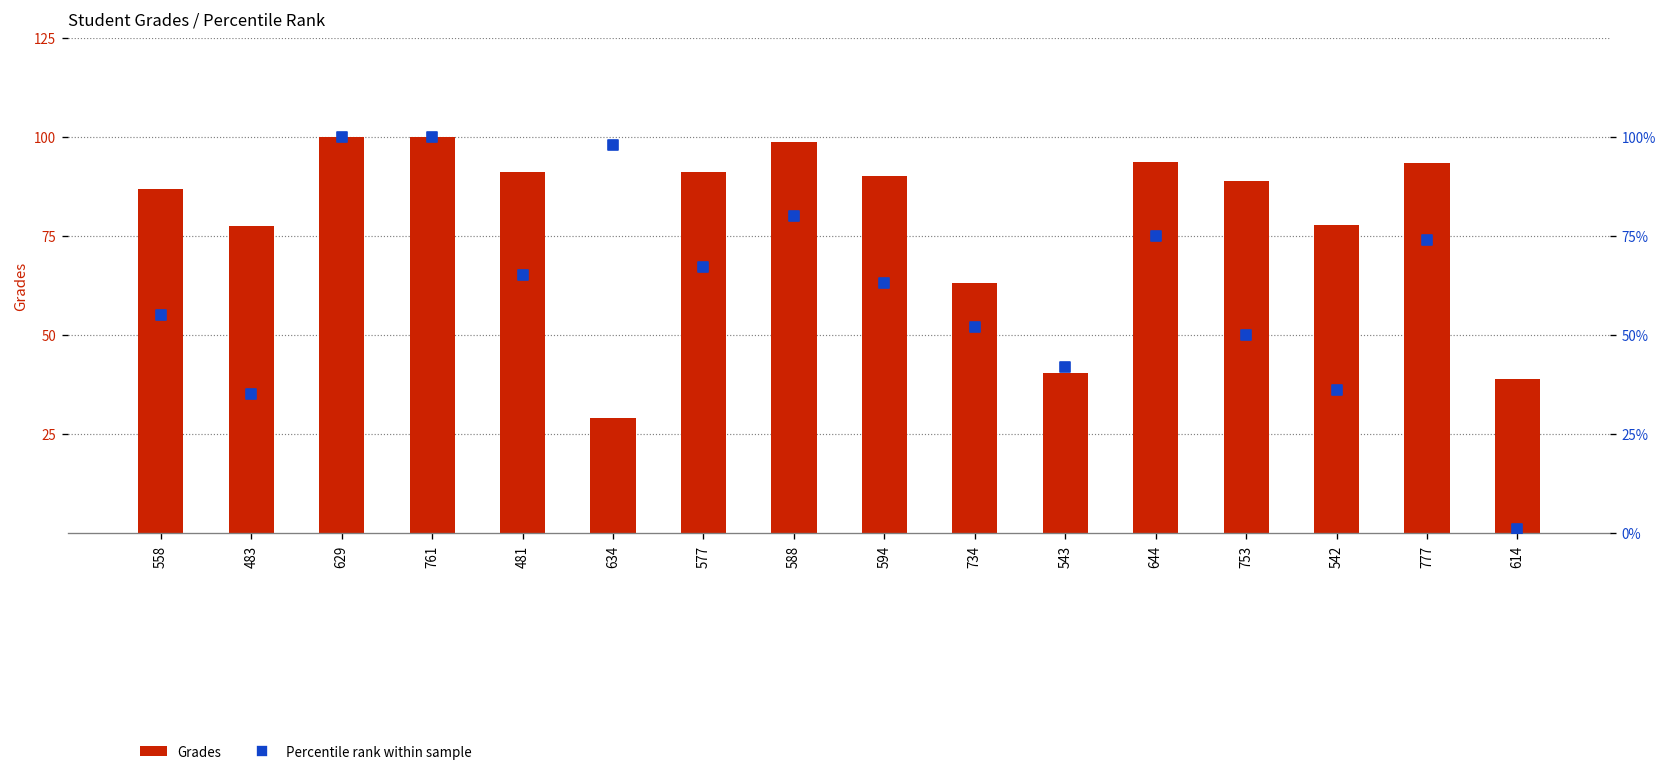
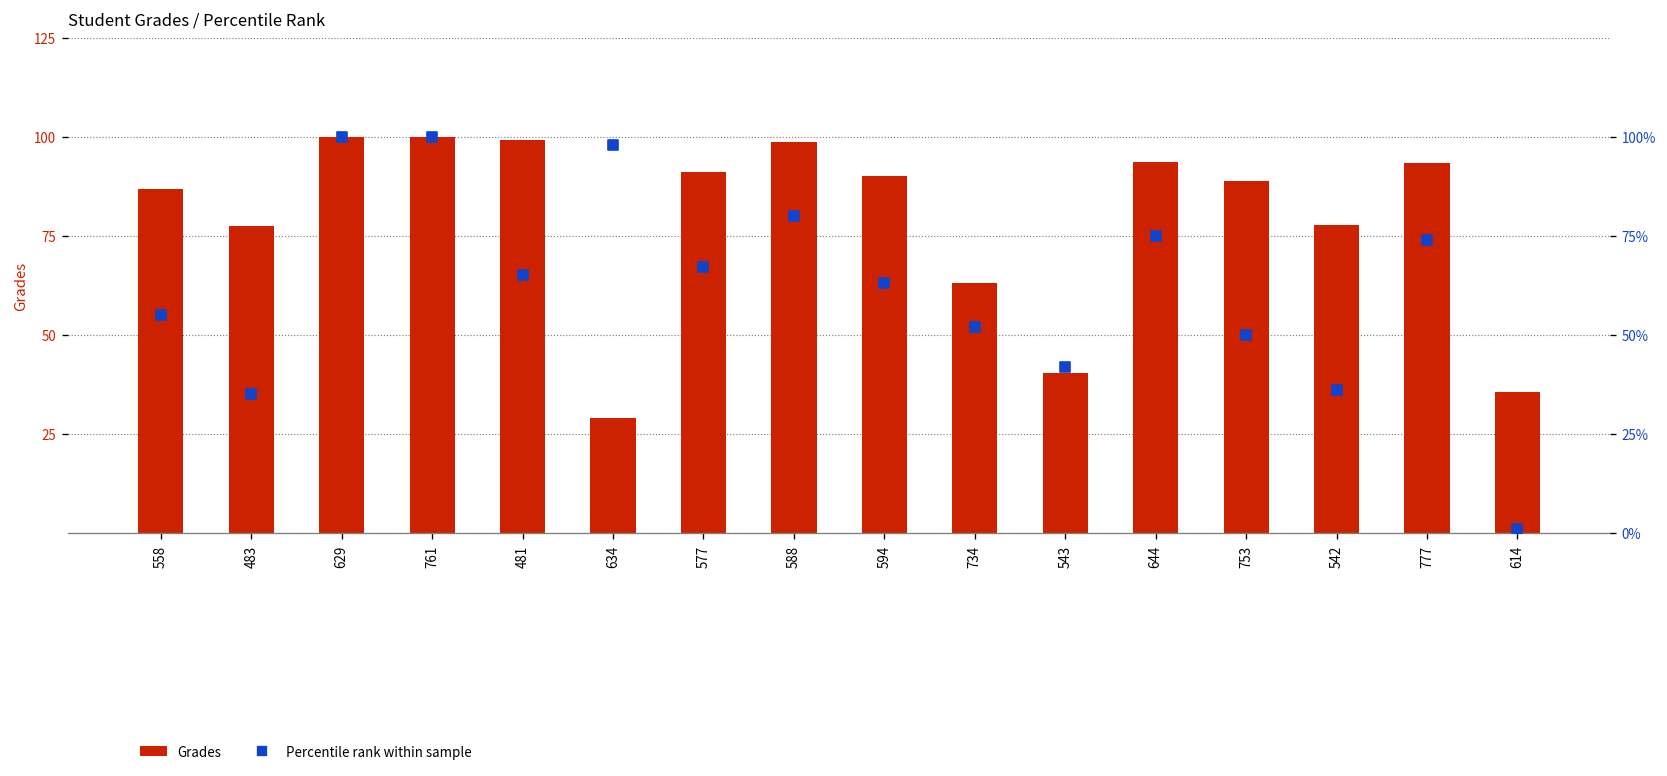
  {
    "Grades": {
      "558": 87,
      "483": 78,
      "629": 100,
      "761": 100,
-     "481": 91,
+     "481": 99,
      "634": 29,
      "577": 91,
      "588": 99,
      "594": 90,
      "734": 63,
      "543": 40,
      "644": 94,
      "753": 89,
      "542": 78,
      "777": 93,
-     "614": 39
+     "614": 36
    }
  }
